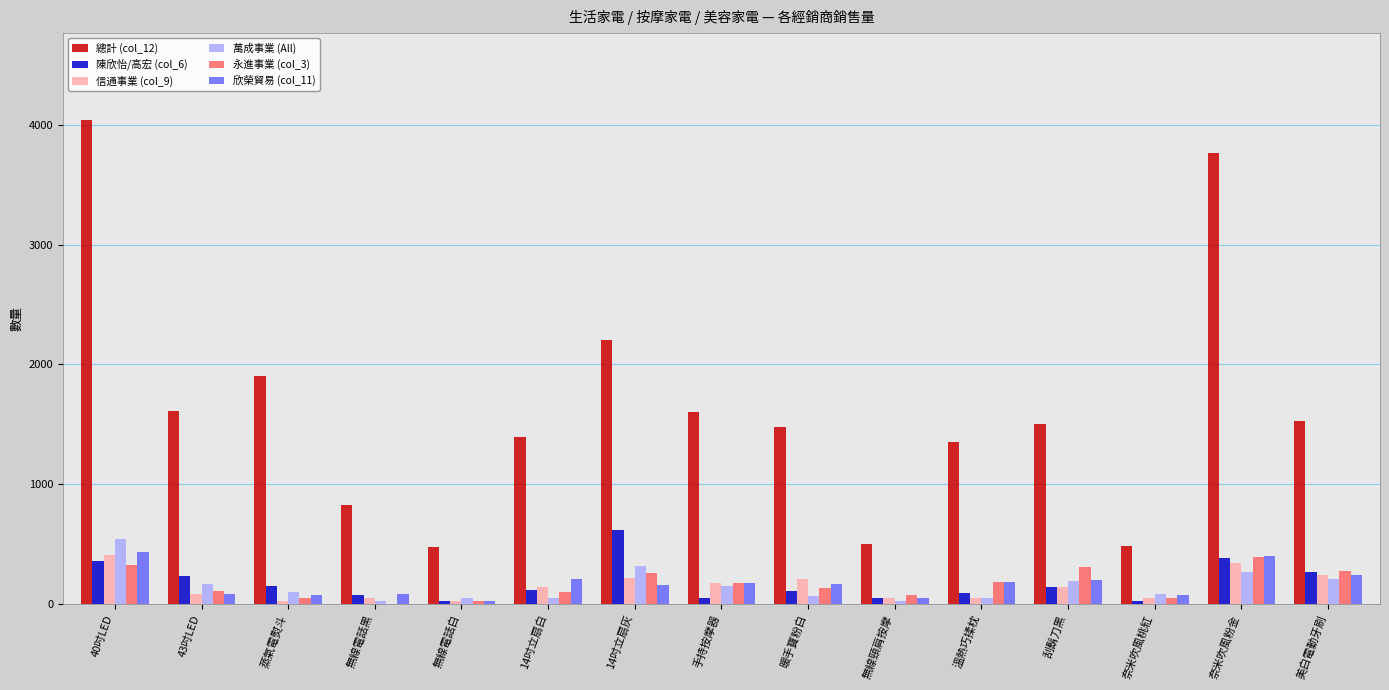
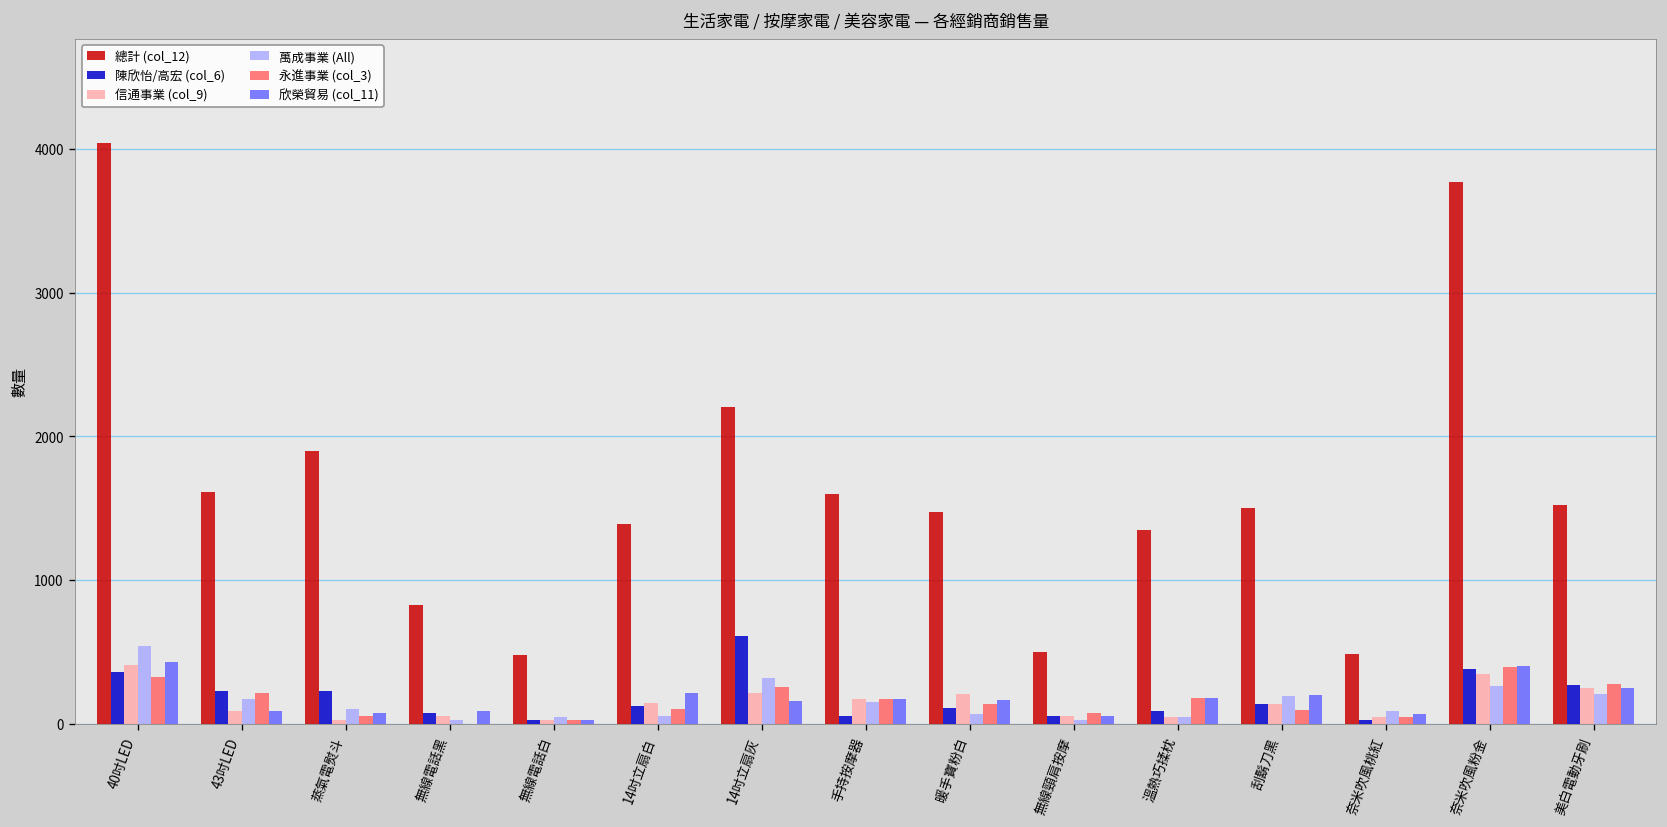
  {
    "總計 (col_12)": {
      "40吋LED": 4040,
      "43吋LED": 1610,
      "蒸氣電熨斗": 1900,
      "無線電話黑": 830,
      "無線電話白": 480,
      "14吋立扇白": 1390,
      "14吋立扇灰": 2210,
      "手持按摩器": 1600,
      "暖手寶粉白": 1480,
      "無線頸肩按摩": 500,
      "溫熱巧揉枕": 1350,
      "刮鬍刀黑": 1500,
      "奈米吹風桃紅": 490,
      "奈米吹風粉金": 3770,
      "美白電動牙刷": 1530
    },
    "陳欣怡/高宏 (col_6)": {
      "40吋LED": 360,
      "43吋LED": 230,
-     "蒸氣電熨斗": 150,
+     "蒸氣電熨斗": 230,
      "無線電話黑": 80,
      "無線電話白": 30,
      "14吋立扇白": 120,
      "14吋立扇灰": 610,
      "手持按摩器": 50,
      "暖手寶粉白": 110,
      "無線頸肩按摩": 50,
      "溫熱巧揉枕": 90,
      "刮鬍刀黑": 140,
      "奈米吹風桃紅": 30,
      "奈米吹風粉金": 380,
      "美白電動牙刷": 270
    },
    "信通事業 (col_9)": {
      "40吋LED": 410,
      "43吋LED": 90,
      "蒸氣電熨斗": 30,
      "無線電話黑": 50,
      "無線電話白": 30,
      "14吋立扇白": 150,
      "14吋立扇灰": 220,
      "手持按摩器": 180,
      "暖手寶粉白": 210,
      "無線頸肩按摩": 50,
      "溫熱巧揉枕": 50,
      "刮鬍刀黑": 140,
      "奈米吹風桃紅": 50,
      "奈米吹風粉金": 350,
      "美白電動牙刷": 250
    },
    "萬成事業 (All)": {
      "40吋LED": 540,
      "43吋LED": 170,
      "蒸氣電熨斗": 100,
      "無線電話黑": 30,
      "無線電話白": 50,
      "14吋立扇白": 50,
      "14吋立扇灰": 320,
      "手持按摩器": 150,
      "暖手寶粉白": 70,
      "無線頸肩按摩": 30,
      "溫熱巧揉枕": 50,
      "刮鬍刀黑": 190,
      "奈米吹風桃紅": 90,
      "奈米吹風粉金": 270,
      "美白電動牙刷": 210
    },
    "永進事業 (col_3)": {
      "40吋LED": 330,
-     "43吋LED": 110,
+     "43吋LED": 210,
      "蒸氣電熨斗": 50,
      "無線電話黑": 0,
      "無線電話白": 30,
      "14吋立扇白": 100,
      "14吋立扇灰": 260,
      "手持按摩器": 180,
      "暖手寶粉白": 140,
      "無線頸肩按摩": 80,
      "溫熱巧揉枕": 180,
-     "刮鬍刀黑": 310,
+     "刮鬍刀黑": 100,
      "奈米吹風桃紅": 50,
      "奈米吹風粉金": 400,
      "美白電動牙刷": 280
    },
    "欣榮貿易 (col_11)": {
      "40吋LED": 430,
      "43吋LED": 90,
      "蒸氣電熨斗": 80,
      "無線電話黑": 90,
      "無線電話白": 30,
      "14吋立扇白": 210,
      "14吋立扇灰": 160,
      "手持按摩器": 180,
      "暖手寶粉白": 170,
      "無線頸肩按摩": 50,
      "溫熱巧揉枕": 180,
      "刮鬍刀黑": 200,
      "奈米吹風桃紅": 70,
      "奈米吹風粉金": 400,
      "美白電動牙刷": 250
    }
  }
